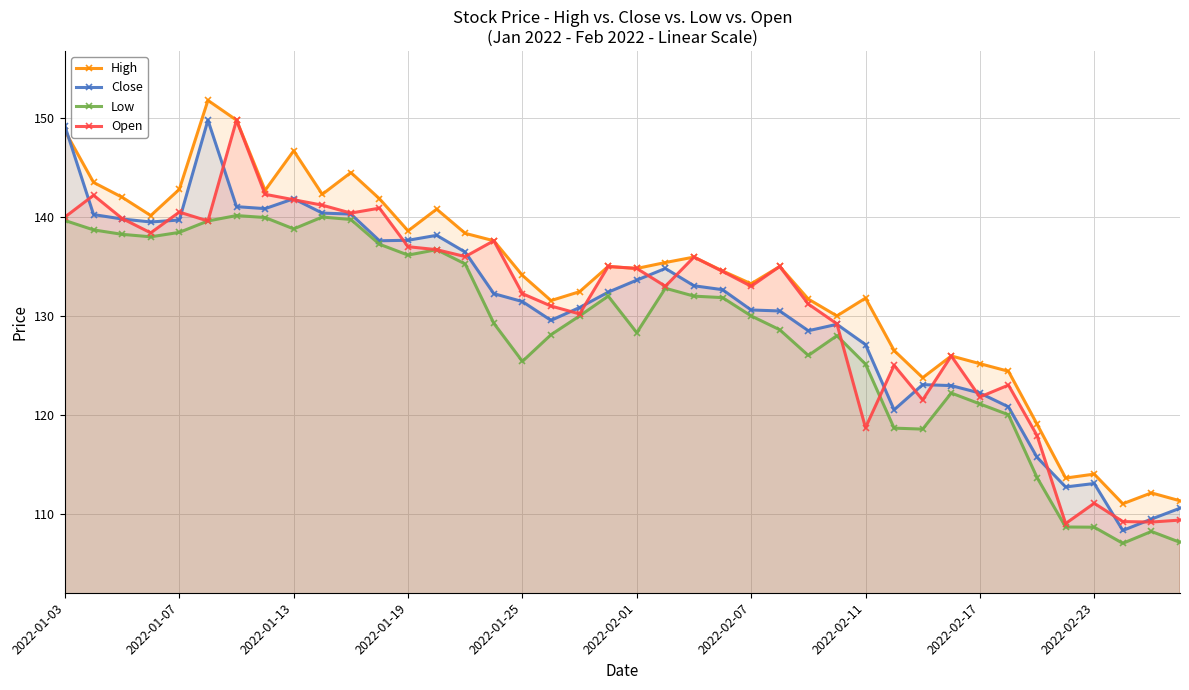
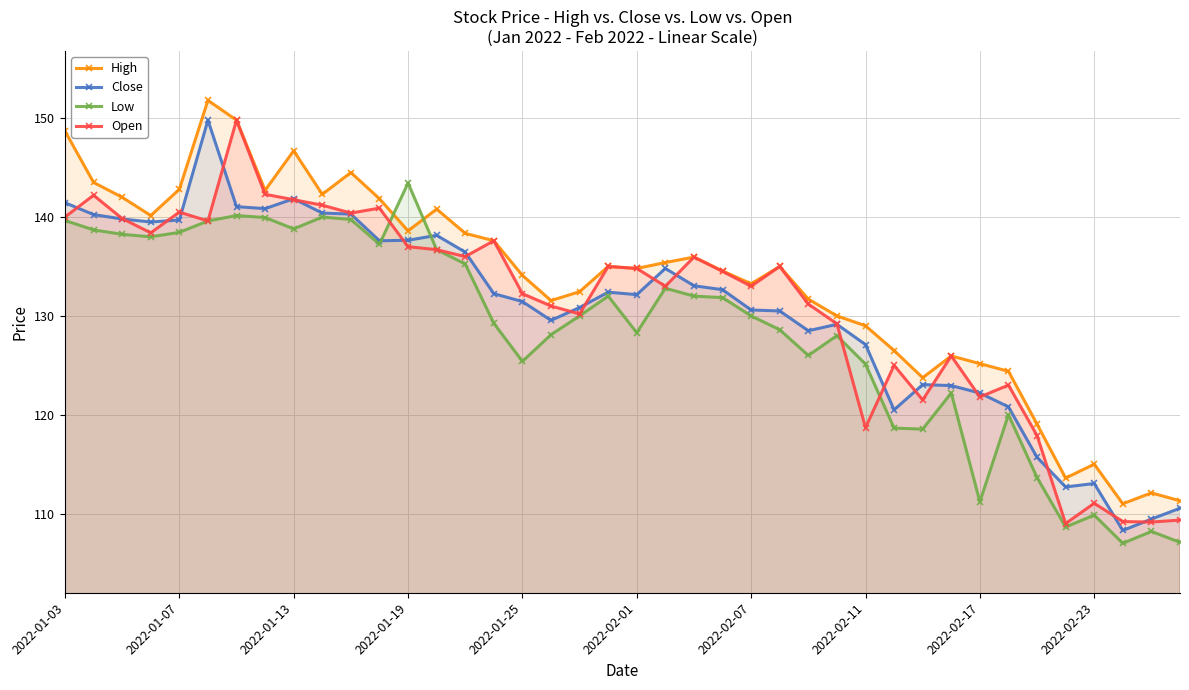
  {
    "High": {
      "2022-01-03": 149,
      "2022-01-07": 143,
      "2022-01-13": 147,
      "2022-01-19": 139,
      "2022-01-25": 134,
-     "2022-02-11": 132,
+     "2022-02-11": 129,
      "2022-02-17": 125,
-     "2022-02-23": 114
+     "2022-02-23": 115
    },
    "Close": {
-     "2022-01-03": 149,
+     "2022-01-03": 141,
      "2022-01-07": 140,
      "2022-01-19": 138,
      "2022-01-25": 131,
-     "2022-02-01": 134,
+     "2022-02-01": 132,
      "2022-02-07": 131,
      "2022-02-11": 127,
      "2022-02-17": 122,
      "2022-02-23": 113
    },
    "Low": {
      "2022-01-03": 140,
      "2022-01-07": 138,
      "2022-01-13": 139,
-     "2022-01-19": 136,
+     "2022-01-19": 143,
      "2022-01-25": 125,
      "2022-02-01": 128,
      "2022-02-07": 130,
      "2022-02-11": 125,
-     "2022-02-17": 121,
-     "2022-02-23": 109
+     "2022-02-17": 111,
+     "2022-02-23": 110
    },
    "Open": {
      "2022-01-03": 140,
      "2022-01-07": 141,
      "2022-01-19": 137,
      "2022-01-25": 132,
      "2022-02-11": 119,
      "2022-02-17": 122,
      "2022-02-23": 111
    }
  }
